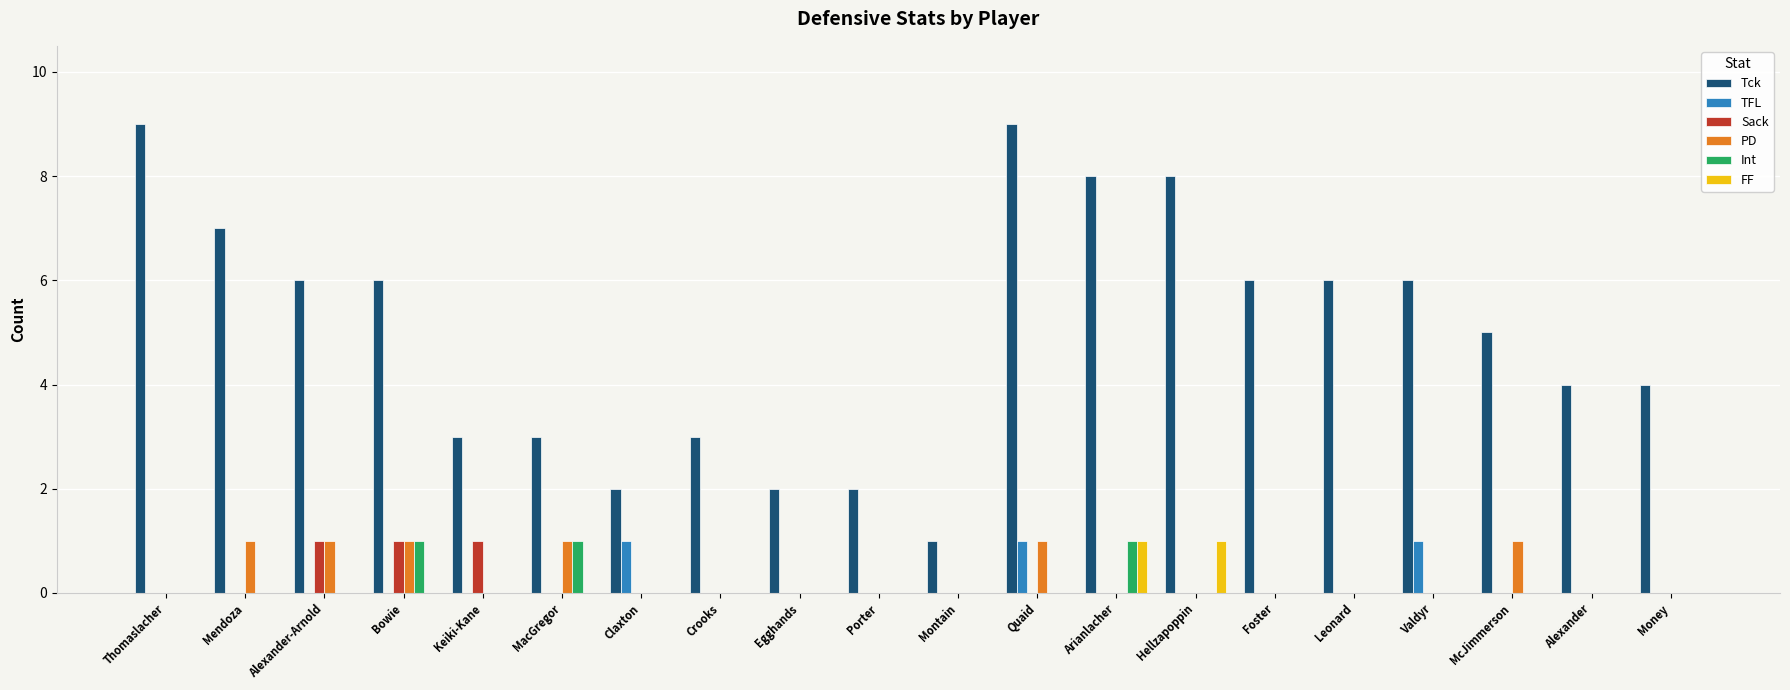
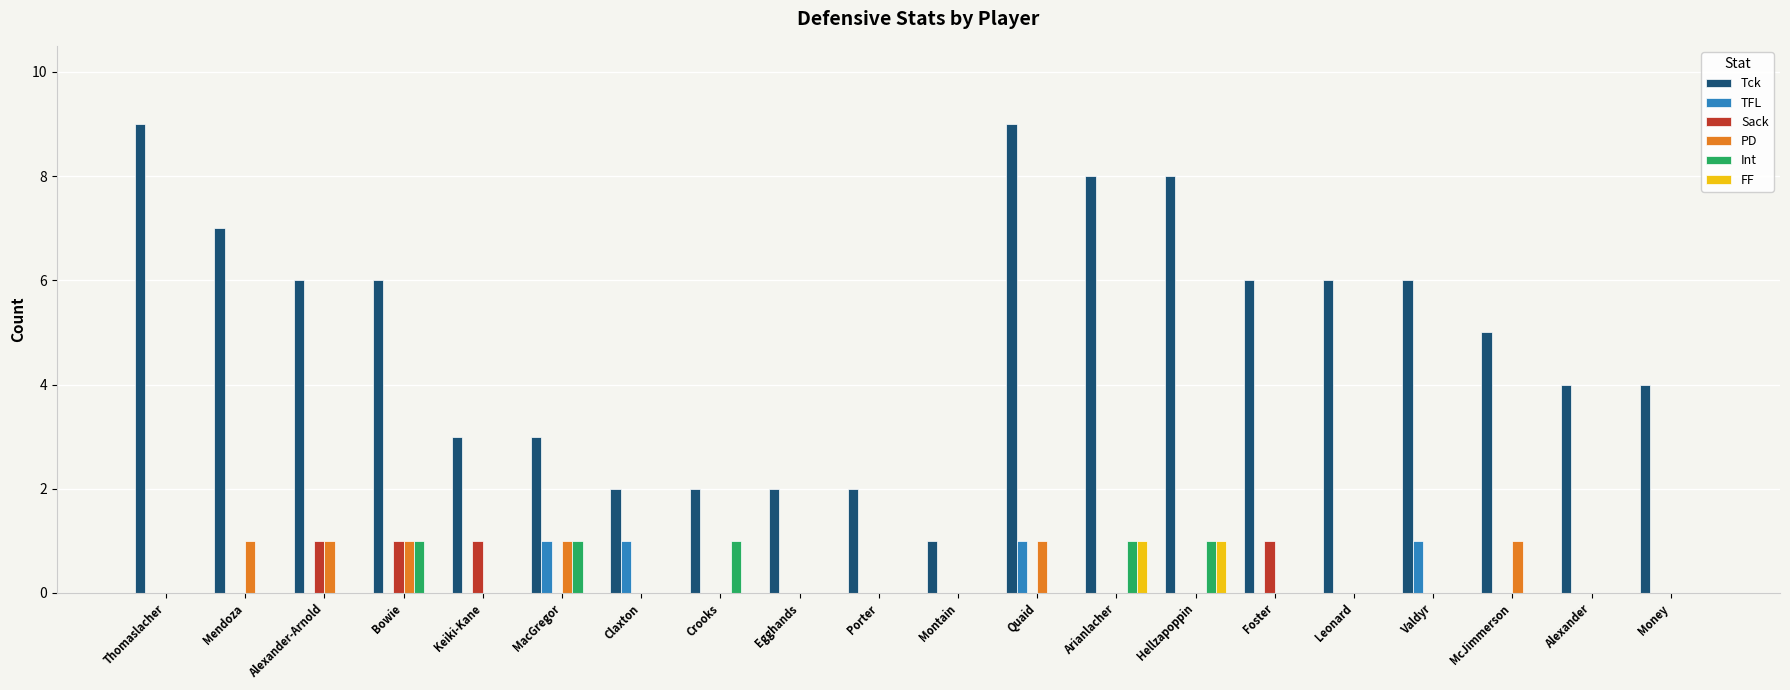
  {
    "Tck": {
      "Thomaslacher": 9,
      "Mendoza": 7,
      "Alexander-Arnold": 6,
      "Bowie": 6,
      "Keiki-Kane": 3,
      "MacGregor": 3,
      "Claxton": 2,
-     "Crooks": 3,
+     "Crooks": 2,
      "Egghands": 2,
      "Porter": 2,
      "Montain": 1,
      "Quaid": 9,
      "Arianlacher": 8,
      "Hellzapoppin": 8,
      "Foster": 6,
      "Leonard": 6,
      "Valdyr": 6,
      "McJimmerson": 5,
      "Alexander": 4,
      "Money": 4
    },
    "TFL": {
      "Thomaslacher": 0,
      "Mendoza": 0,
      "Alexander-Arnold": 0,
      "Bowie": 0,
      "Keiki-Kane": 0,
-     "MacGregor": 0,
+     "MacGregor": 1,
      "Claxton": 1,
      "Crooks": 0,
      "Egghands": 0,
      "Porter": 0,
      "Montain": 0,
      "Quaid": 1,
      "Arianlacher": 0,
      "Hellzapoppin": 0,
      "Foster": 0,
      "Leonard": 0,
      "Valdyr": 1,
      "McJimmerson": 0,
      "Alexander": 0,
      "Money": 0
    },
    "Sack": {
      "Thomaslacher": 0,
      "Mendoza": 0,
      "Alexander-Arnold": 1,
      "Bowie": 1,
      "Keiki-Kane": 1,
      "MacGregor": 0,
      "Claxton": 0,
      "Crooks": 0,
      "Egghands": 0,
      "Porter": 0,
      "Montain": 0,
      "Quaid": 0,
      "Arianlacher": 0,
      "Hellzapoppin": 0,
-     "Foster": 0,
+     "Foster": 1,
      "Leonard": 0,
      "Valdyr": 0,
      "McJimmerson": 0,
      "Alexander": 0,
      "Money": 0
    },
    "PD": {
      "Thomaslacher": 0,
      "Mendoza": 1,
      "Alexander-Arnold": 1,
      "Bowie": 1,
      "Keiki-Kane": 0,
      "MacGregor": 1,
      "Claxton": 0,
      "Crooks": 0,
      "Egghands": 0,
      "Porter": 0,
      "Montain": 0,
      "Quaid": 1,
      "Arianlacher": 0,
      "Hellzapoppin": 0,
      "Foster": 0,
      "Leonard": 0,
      "Valdyr": 0,
      "McJimmerson": 1,
      "Alexander": 0,
      "Money": 0
    },
    "Int": {
      "Thomaslacher": 0,
      "Mendoza": 0,
      "Alexander-Arnold": 0,
      "Bowie": 1,
      "Keiki-Kane": 0,
      "MacGregor": 1,
      "Claxton": 0,
-     "Crooks": 0,
+     "Crooks": 1,
      "Egghands": 0,
      "Porter": 0,
      "Montain": 0,
      "Quaid": 0,
      "Arianlacher": 1,
-     "Hellzapoppin": 0,
+     "Hellzapoppin": 1,
      "Foster": 0,
      "Leonard": 0,
      "Valdyr": 0,
      "McJimmerson": 0,
      "Alexander": 0,
      "Money": 0
    },
    "FF": {
      "Thomaslacher": 0,
      "Mendoza": 0,
      "Alexander-Arnold": 0,
      "Bowie": 0,
      "Keiki-Kane": 0,
      "MacGregor": 0,
      "Claxton": 0,
      "Crooks": 0,
      "Egghands": 0,
      "Porter": 0,
      "Montain": 0,
      "Quaid": 0,
      "Arianlacher": 1,
      "Hellzapoppin": 1,
      "Foster": 0,
      "Leonard": 0,
      "Valdyr": 0,
      "McJimmerson": 0,
      "Alexander": 0,
      "Money": 0
    }
  }
